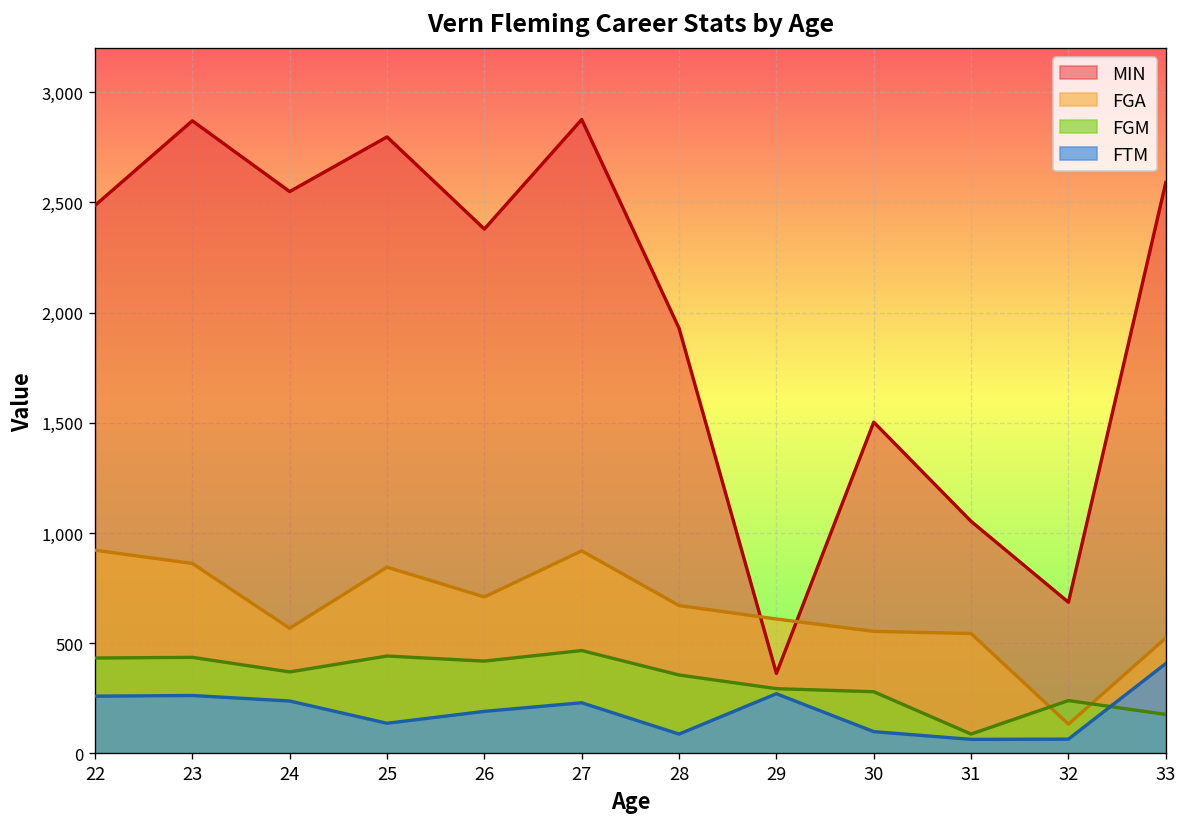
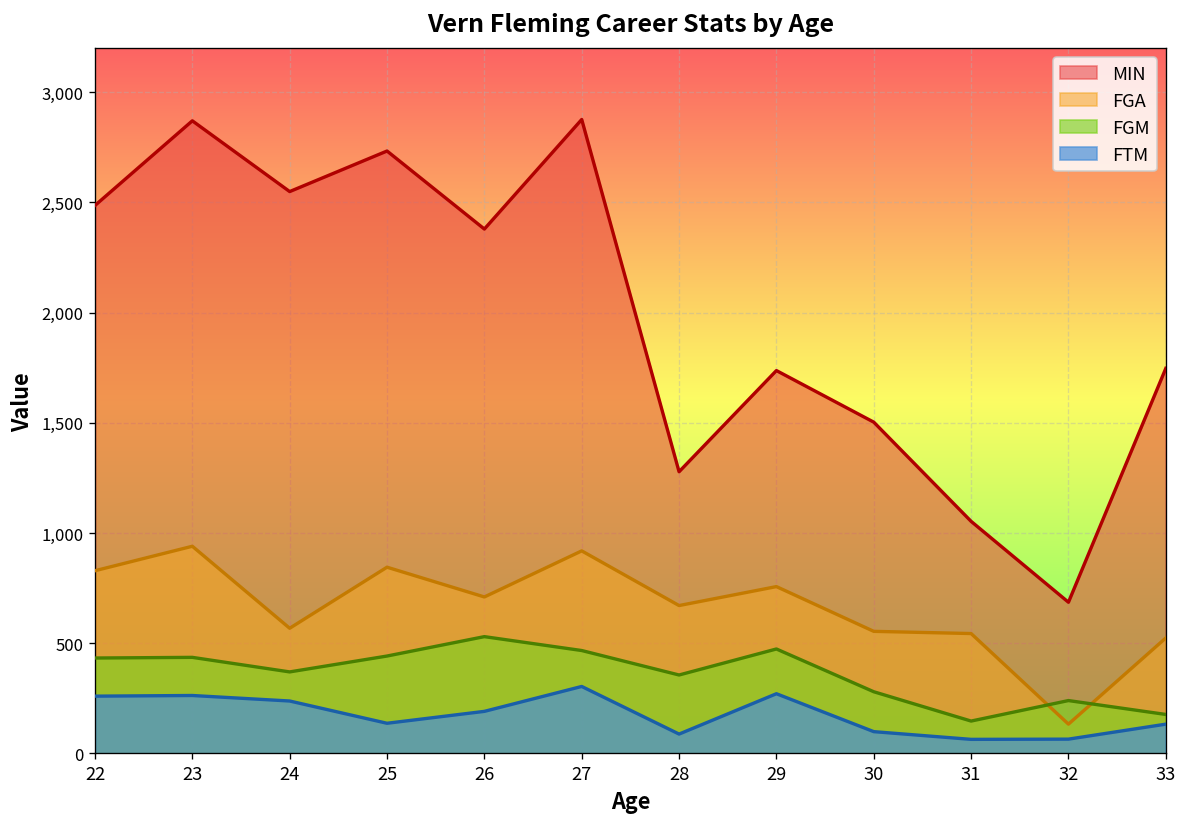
  {
    "MIN": {
      "22": "2,490",
      "23": "2,870",
      "24": "2,550",
-     "25": "2,800",
+     "25": "2,730",
      "26": "2,380",
      "27": "2,880",
-     "28": "1,930",
-     "29": "360",
+     "28": "1,280",
+     "29": "1,740",
      "30": "1,500",
      "31": "1,050",
      "32": "690",
-     "33": "2,590"
+     "33": "1,750"
    },
    "FGA": {
-     "22": "920",
-     "23": "860",
+     "22": "830",
+     "23": "940",
      "24": "570",
      "25": "850",
      "26": "710",
      "27": "920",
      "28": "670",
-     "29": "610",
+     "29": "760",
      "30": "550",
      "31": "540",
      "32": "130",
      "33": "520"
    },
    "FGM": {
      "22": "430",
      "23": "440",
      "24": "370",
      "25": "440",
-     "26": "420",
+     "26": "530",
      "27": "470",
      "28": "360",
-     "29": "290",
+     "29": "470",
      "30": "280",
-     "31": "90",
+     "31": "150",
      "32": "240",
      "33": "180"
    },
    "FTM": {
      "22": "260",
      "23": "260",
      "24": "240",
      "25": "140",
      "26": "190",
-     "27": "230",
+     "27": "300",
      "28": "90",
      "29": "270",
      "30": "100",
      "31": "60",
      "32": "70",
-     "33": "410"
+     "33": "130"
    }
  }
